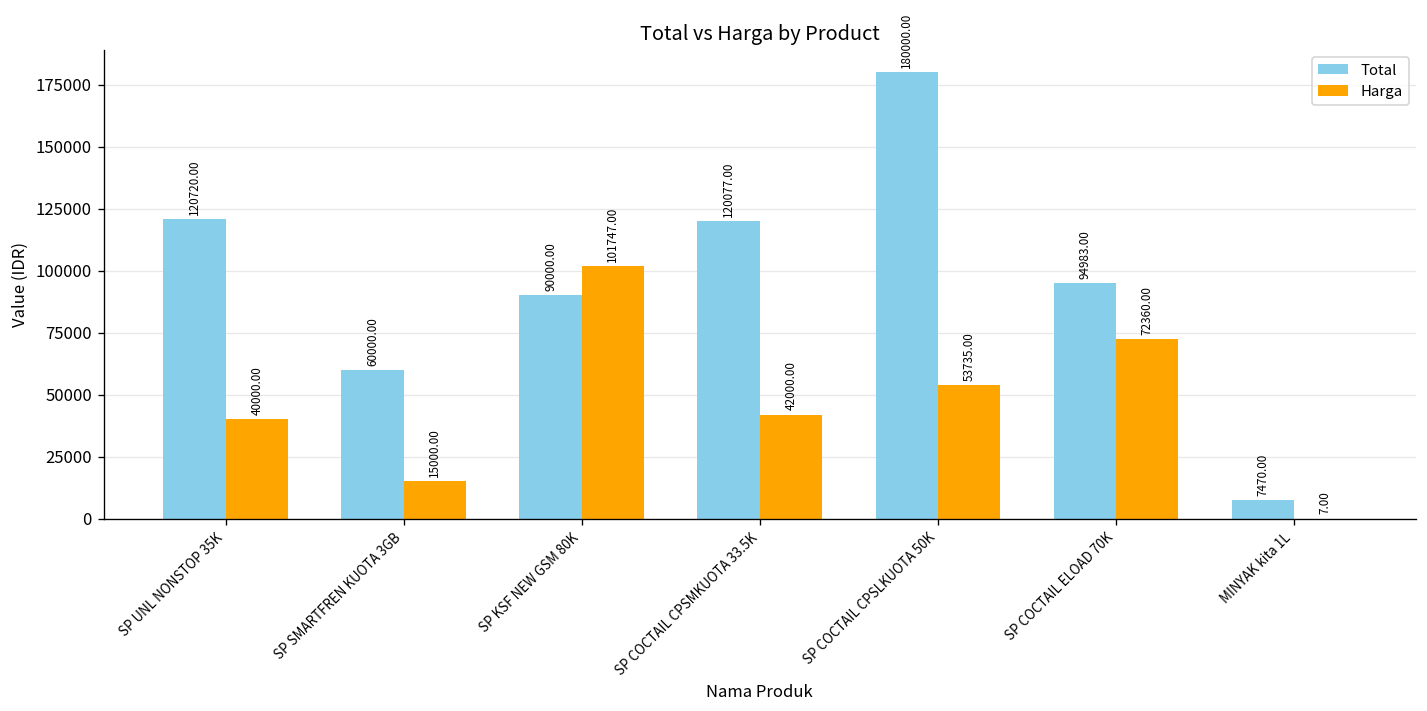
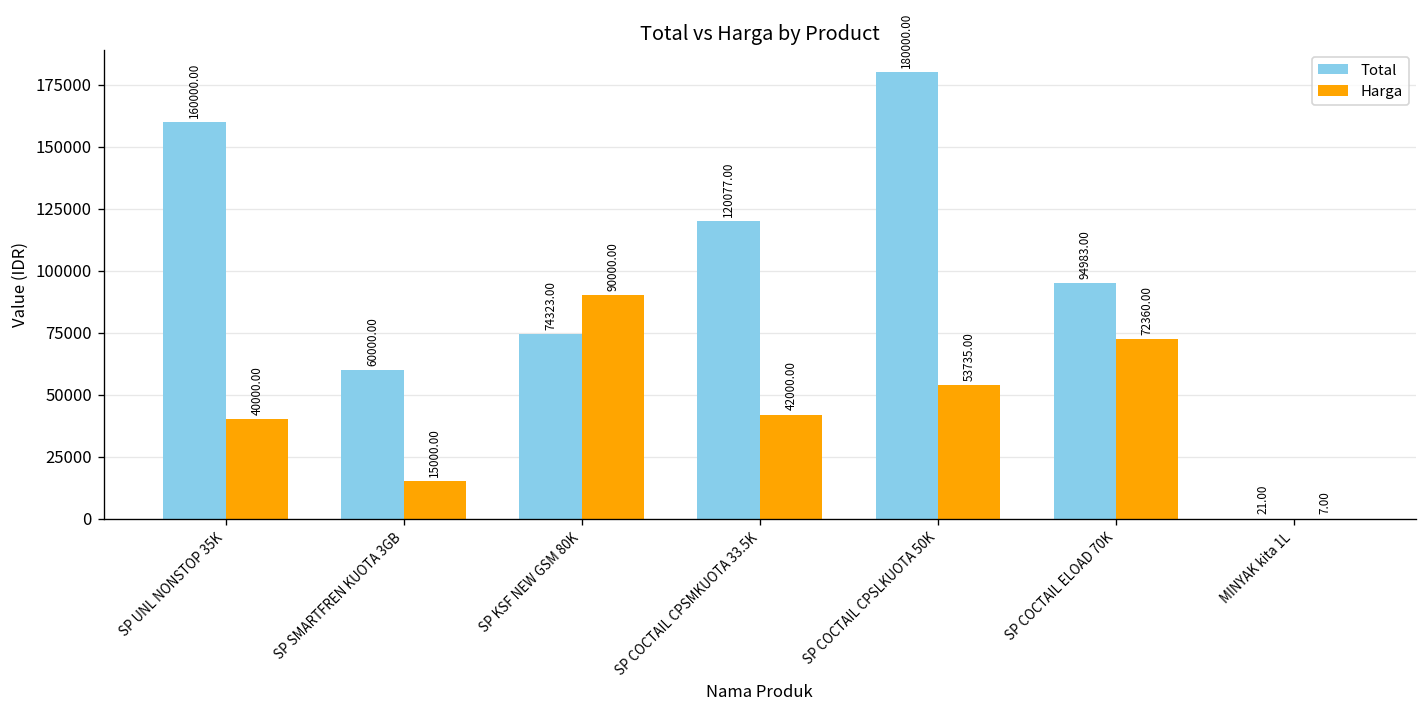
  {
    "Total": {
-     "SP UNL NONSTOP 35K": 120720.00,
+     "SP UNL NONSTOP 35K": 160000.00,
      "SP SMARTFREN KUOTA 3GB": 60000.00,
-     "SP KSF NEW GSM 80K": 90000.00,
+     "SP KSF NEW GSM 80K": 74323.00,
      "SP COCTAIL CPSMKUOTA 33.5K": 120077.00,
      "SP COCTAIL CPSLKUOTA 50K": 180000.00,
      "SP COCTAIL ELOAD 70K": 94983.00,
-     "MINYAK kita 1L": 7470.00
+     "MINYAK kita 1L": 21.00
    },
    "Harga": {
      "SP UNL NONSTOP 35K": 40000.00,
      "SP SMARTFREN KUOTA 3GB": 15000.00,
-     "SP KSF NEW GSM 80K": 101747.00,
+     "SP KSF NEW GSM 80K": 90000.00,
      "SP COCTAIL CPSMKUOTA 33.5K": 42000.00,
      "SP COCTAIL CPSLKUOTA 50K": 53735.00,
      "SP COCTAIL ELOAD 70K": 72360.00,
      "MINYAK kita 1L": 7.00
    }
  }
